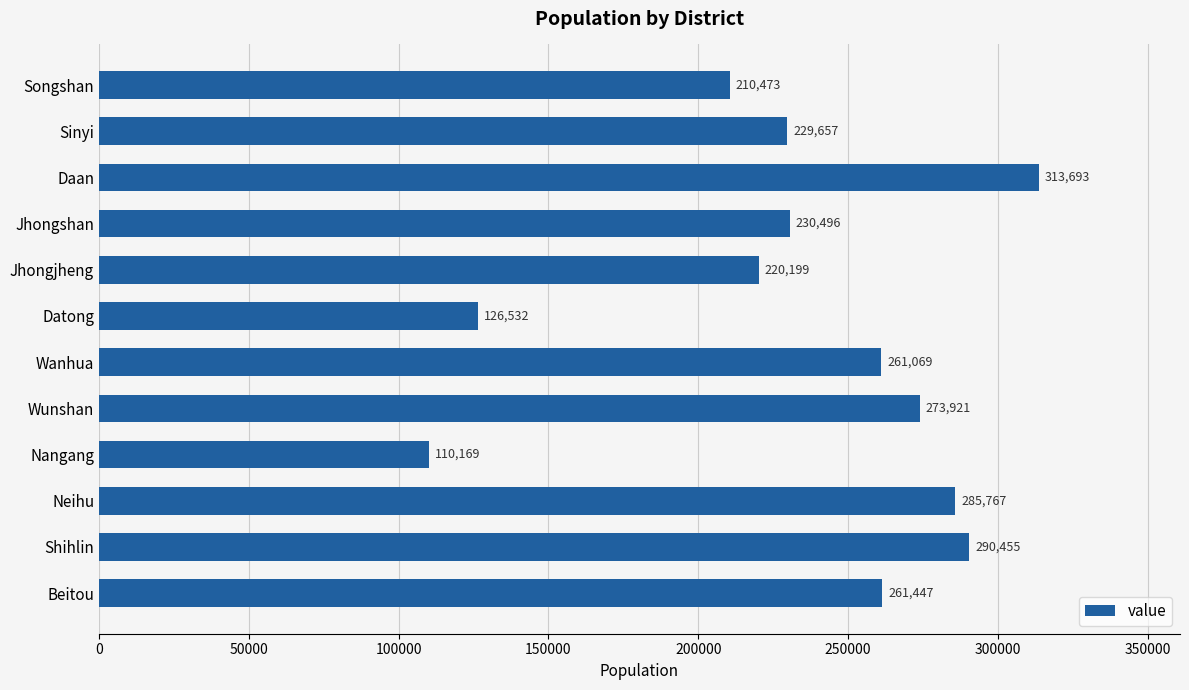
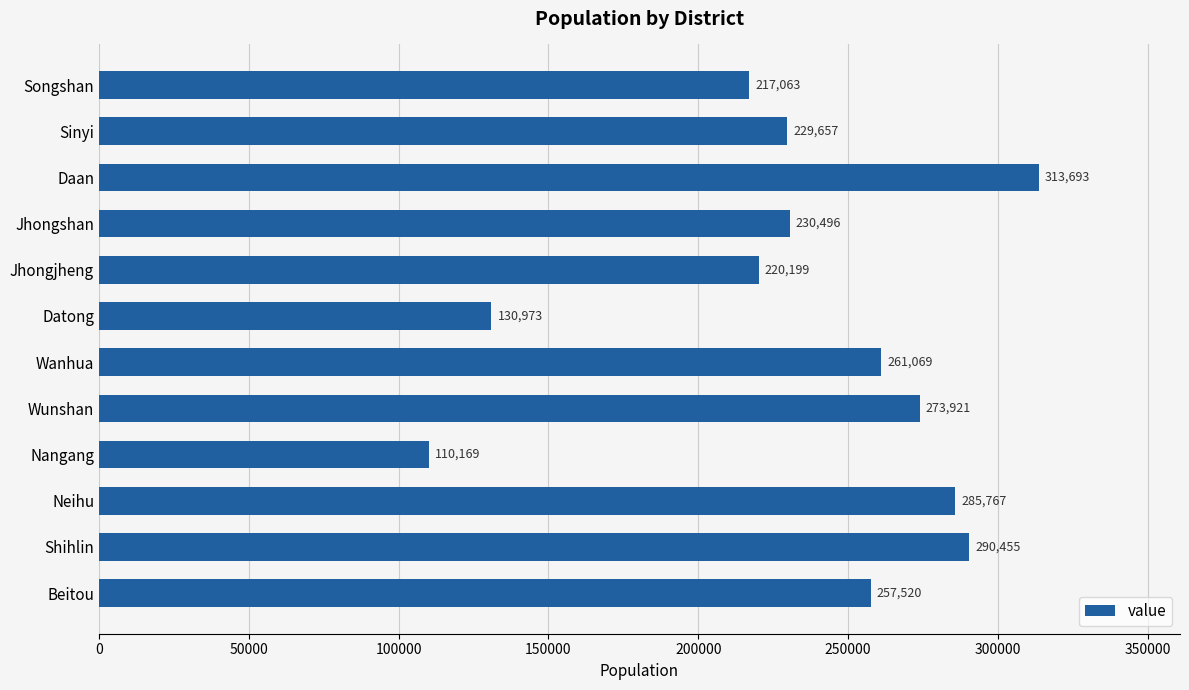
  {
-   "Songshan": "210,473",
+   "Songshan": "217,063",
    "Sinyi": "229,657",
    "Daan": "313,693",
    "Jhongshan": "230,496",
    "Jhongjheng": "220,199",
-   "Datong": "126,532",
+   "Datong": "130,973",
    "Wanhua": "261,069",
    "Wunshan": "273,921",
    "Nangang": "110,169",
    "Neihu": "285,767",
    "Shihlin": "290,455",
-   "Beitou": "261,447"
+   "Beitou": "257,520"
  }
